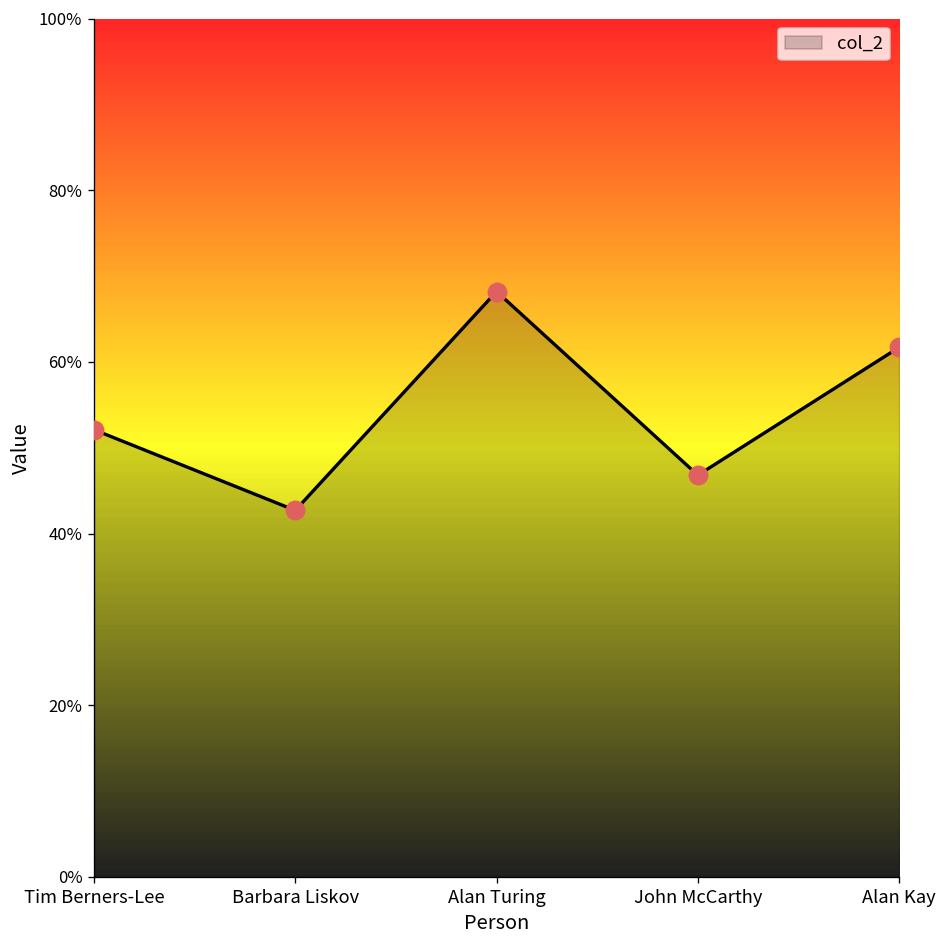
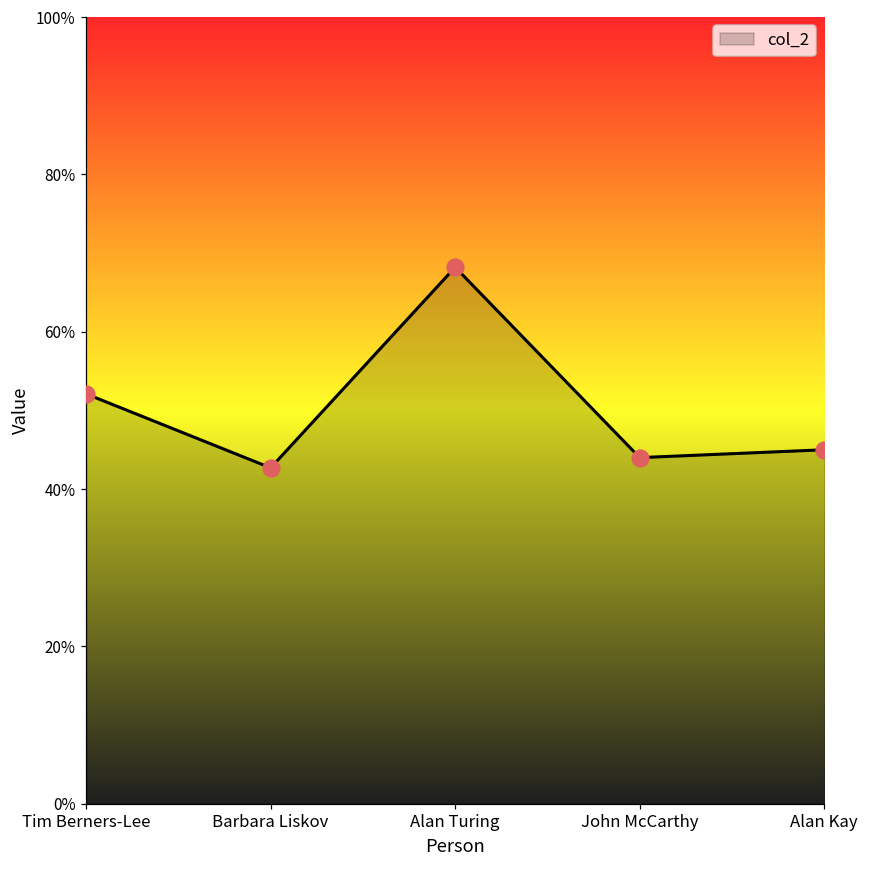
  {
    "Tim Berners-Lee": "52%",
    "Barbara Liskov": "43%",
    "Alan Turing": "68%",
-   "John McCarthy": "47%",
-   "Alan Kay": "62%"
+   "John McCarthy": "44%",
+   "Alan Kay": "45%"
  }
